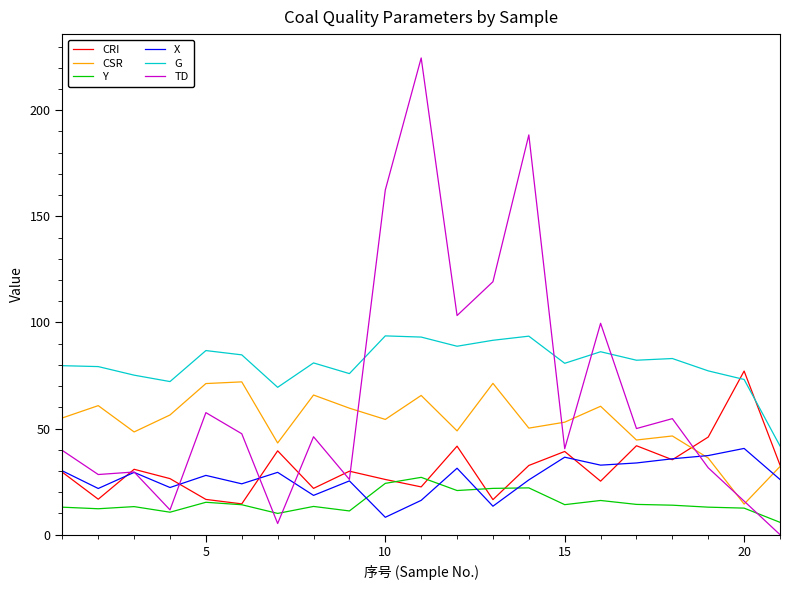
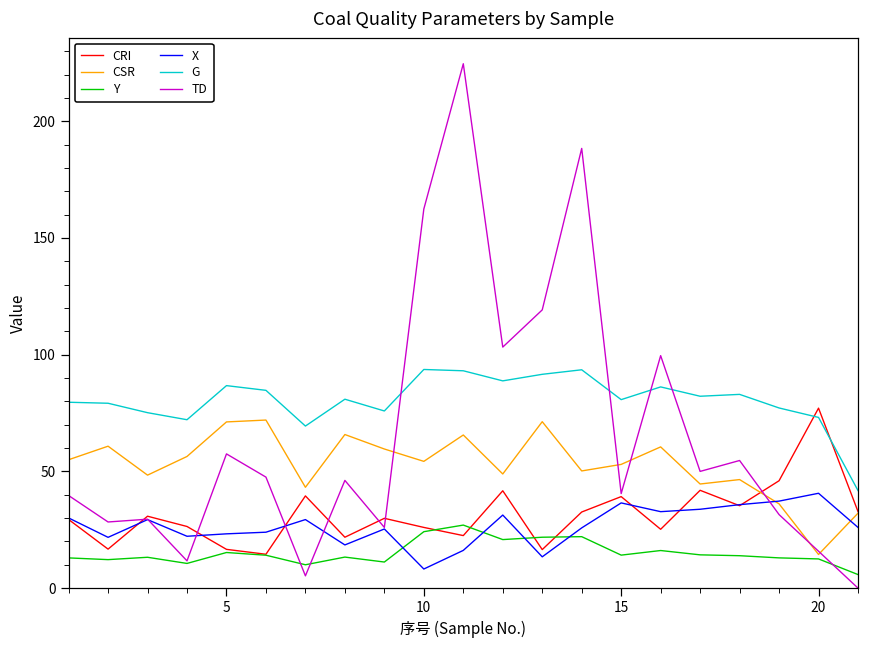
  {
    "CRI": {
      "5": 17,
      "10": 26,
      "15": 39,
      "20": 77
    },
    "CSR": {
      "5": 71,
      "10": 54,
      "15": 53,
      "20": 14
    },
    "Y": {
      "5": 15,
      "10": 24,
      "15": 14,
      "20": 13
    },
    "X": {
-     "5": 28,
+     "5": 23,
      "10": 8,
      "15": 37,
      "20": 41
    },
    "G": {
      "5": 87,
      "10": 94,
      "15": 81,
      "20": 73
    },
    "TD": {
      "5": 58,
      "10": 162,
      "15": 41,
      "20": 16
    }
  }
